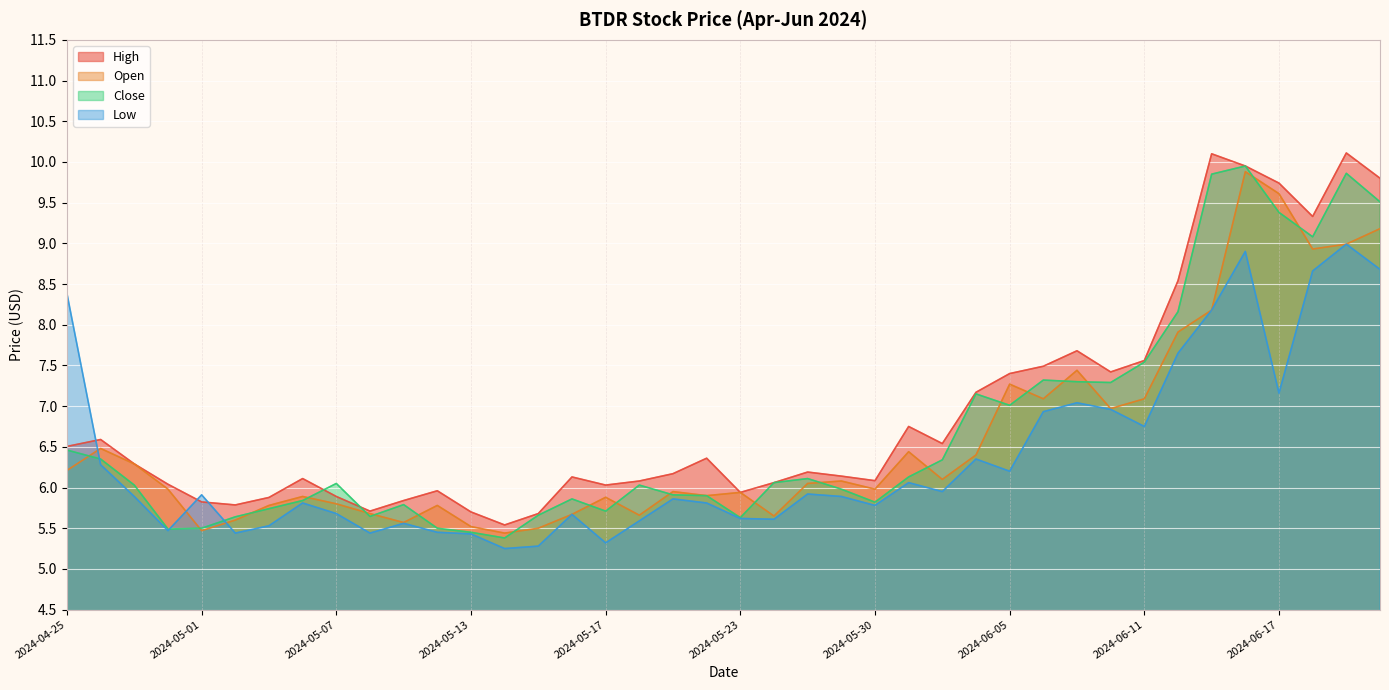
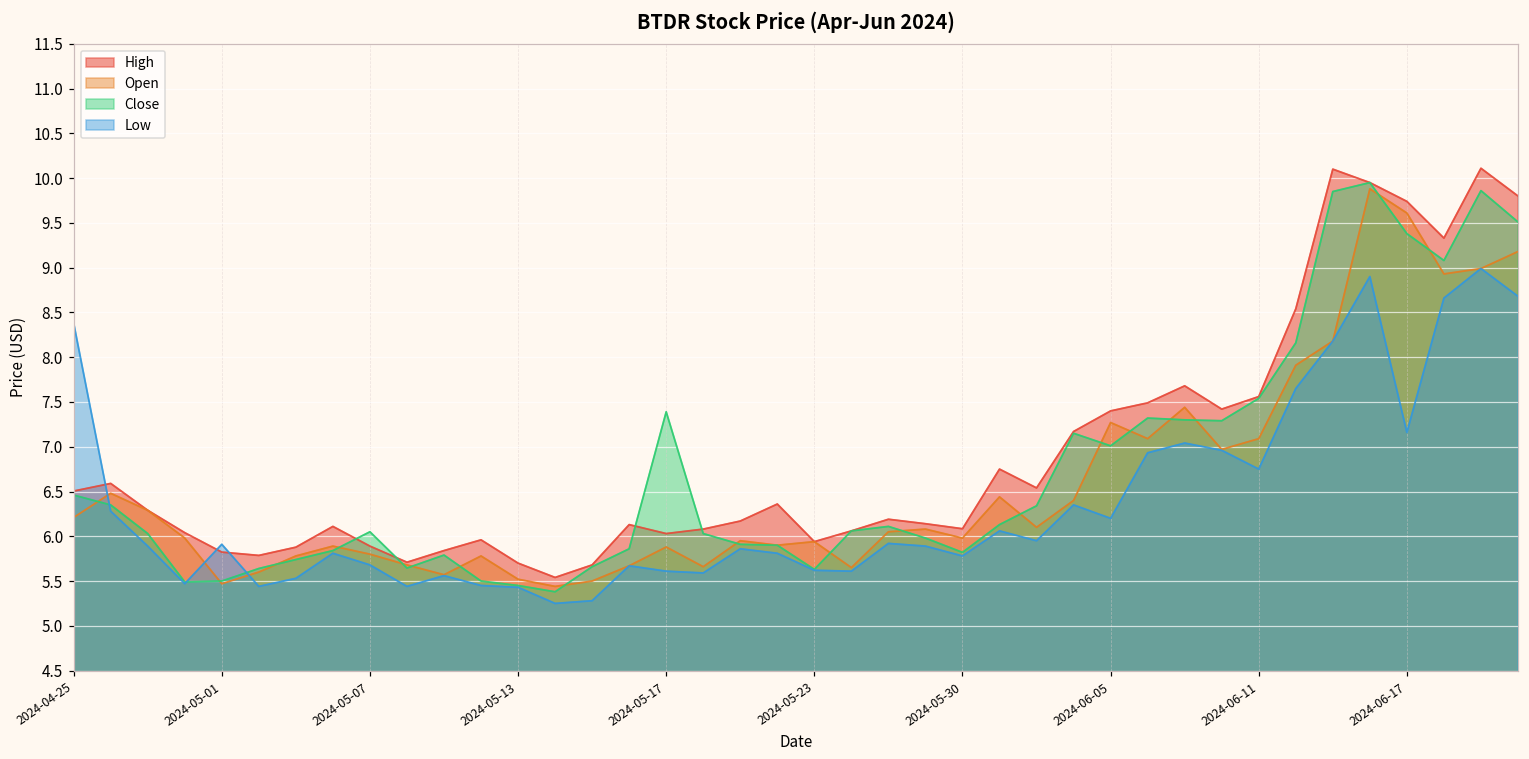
  {
    "Close": {
      "2024-04-25": 6.5,
      "2024-05-07": 6.1,
-     "2024-05-17": 5.7,
+     "2024-05-17": 7.4,
      "2024-05-30": 5.8,
      "2024-06-05": 7.0,
      "2024-06-17": 9.4
    },
    "Low": {
      "2024-04-25": 8.4,
      "2024-05-01": 5.9,
      "2024-05-07": 5.7,
-     "2024-05-17": 5.3,
+     "2024-05-17": 5.6,
      "2024-05-30": 5.8,
      "2024-06-05": 6.2,
      "2024-06-11": 6.8,
      "2024-06-17": 7.2
    }
  }
